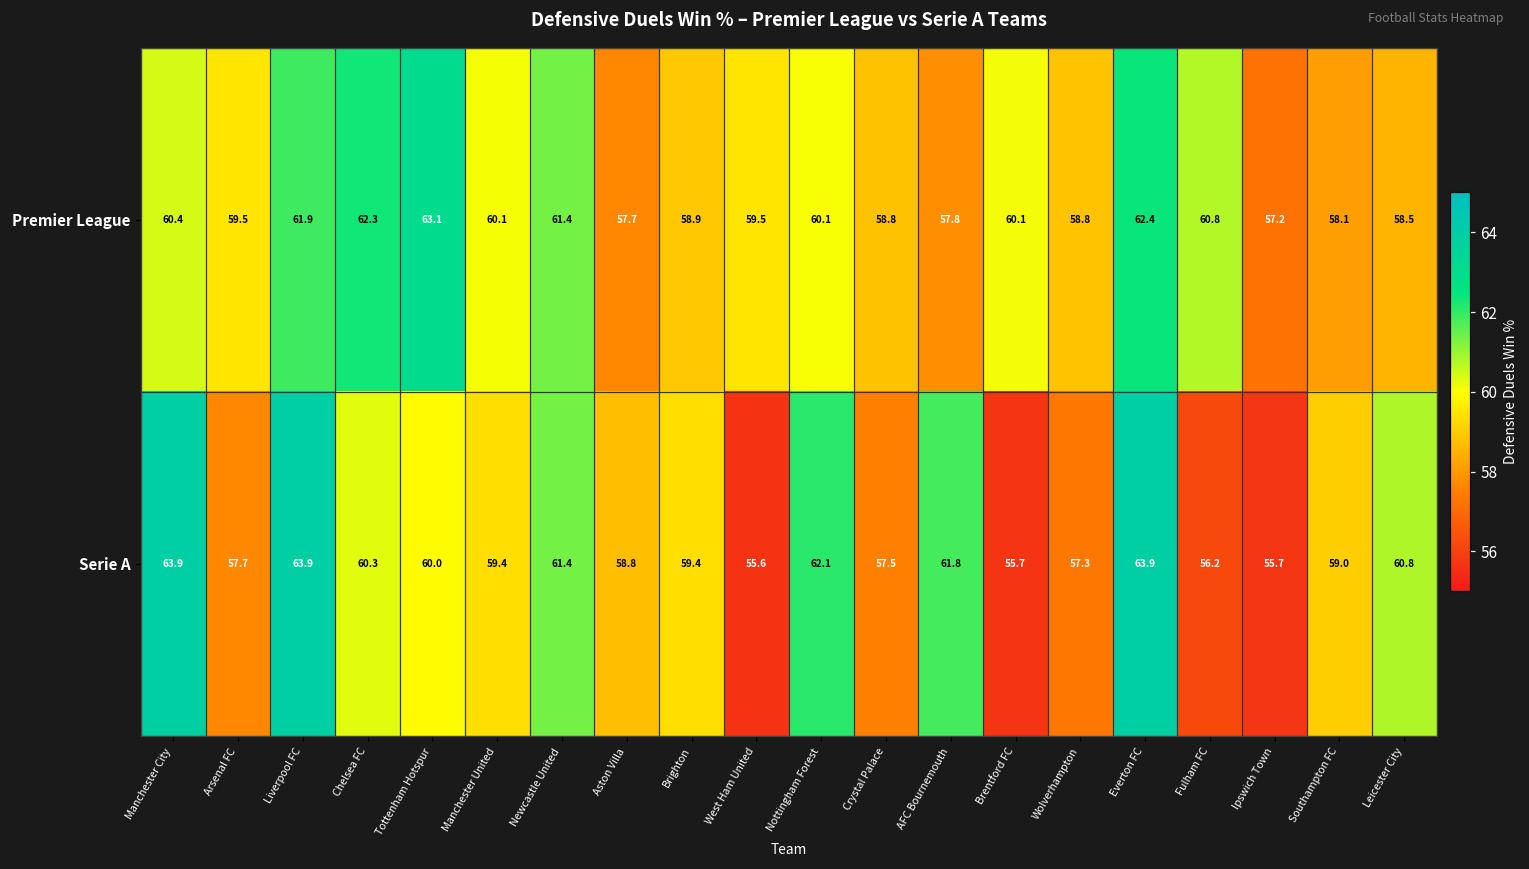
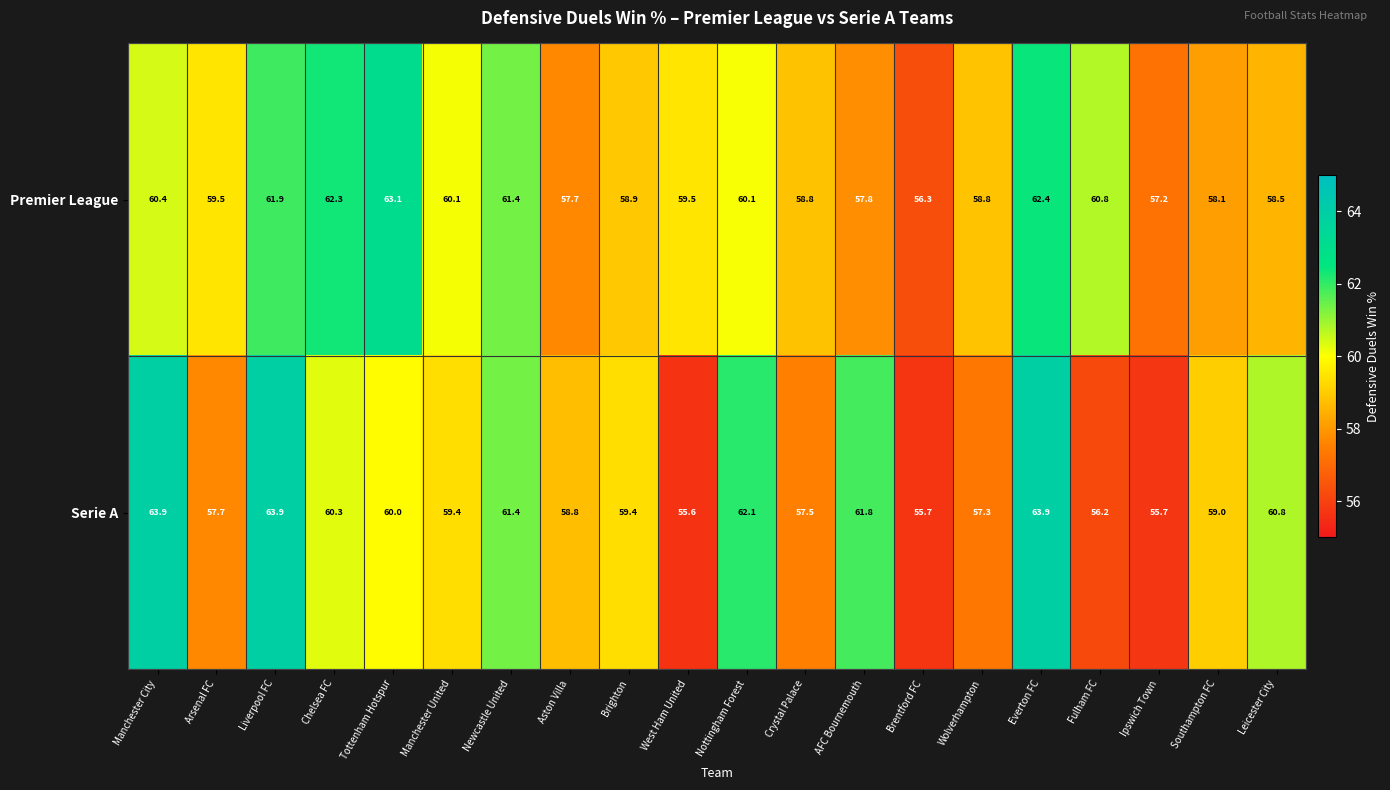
  {
    "Premier League": {
      "Manchester City": 60.4,
      "Arsenal FC": 59.5,
      "Liverpool FC": 61.9,
      "Chelsea FC": 62.3,
      "Tottenham Hotspur": 63.1,
      "Manchester United": 60.1,
      "Newcastle United": 61.4,
      "Aston Villa": 57.7,
      "Brighton": 58.9,
      "West Ham United": 59.5,
      "Nottingham Forest": 60.1,
      "Crystal Palace": 58.8,
      "AFC Bournemouth": 57.8,
-     "Brentford FC": 60.1,
+     "Brentford FC": 56.3,
      "Wolverhampton": 58.8,
      "Everton FC": 62.4,
      "Fulham FC": 60.8,
      "Ipswich Town": 57.2,
      "Southampton FC": 58.1,
      "Leicester City": 58.5
    },
    "Serie A": {
      "Manchester City": 63.9,
      "Arsenal FC": 57.7,
      "Liverpool FC": 63.9,
      "Chelsea FC": 60.3,
      "Tottenham Hotspur": 60.0,
      "Manchester United": 59.4,
      "Newcastle United": 61.4,
      "Aston Villa": 58.8,
      "Brighton": 59.4,
      "West Ham United": 55.6,
      "Nottingham Forest": 62.1,
      "Crystal Palace": 57.5,
      "AFC Bournemouth": 61.8,
      "Brentford FC": 55.7,
      "Wolverhampton": 57.3,
      "Everton FC": 63.9,
      "Fulham FC": 56.2,
      "Ipswich Town": 55.7,
      "Southampton FC": 59.0,
      "Leicester City": 60.8
    }
  }
